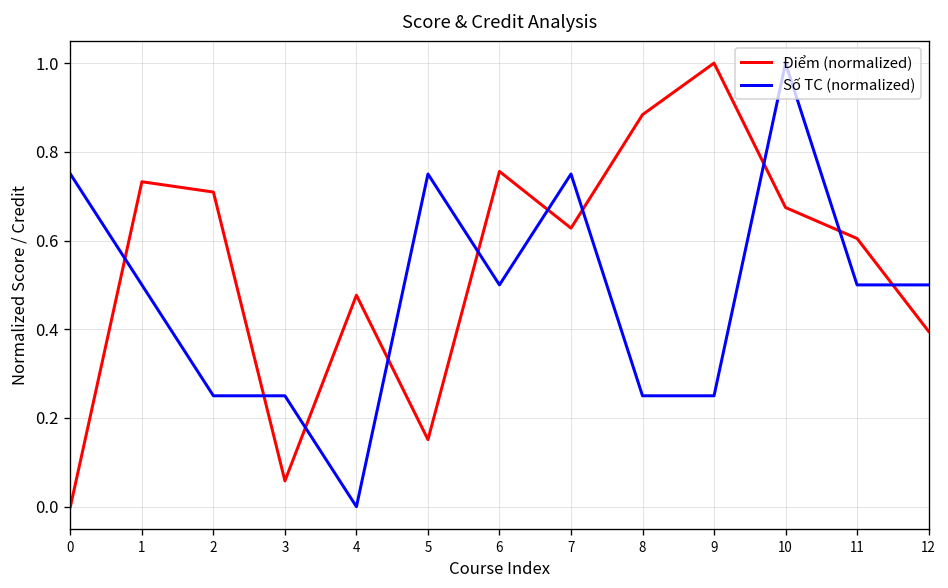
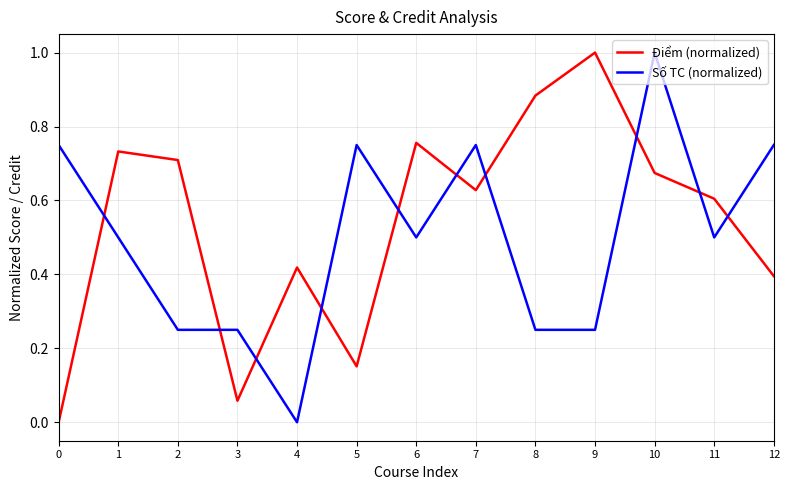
  {
    "Điểm (normalized)": {
      "0": 0.00,
      "1": 0.73,
      "2": 0.71,
      "3": 0.06,
-     "4": 0.48,
+     "4": 0.42,
      "5": 0.15,
      "6": 0.76,
      "7": 0.63,
      "8": 0.88,
      "9": 1.00,
      "10": 0.67,
      "11": 0.60,
      "12": 0.40
    },
    "Số TC (normalized)": {
      "0": 0.75,
      "1": 0.50,
      "2": 0.25,
      "3": 0.25,
      "4": 0.00,
      "5": 0.75,
      "6": 0.50,
      "7": 0.75,
      "8": 0.25,
      "9": 0.25,
      "11": 0.50,
-     "12": 0.50
+     "12": 0.75
    }
  }
